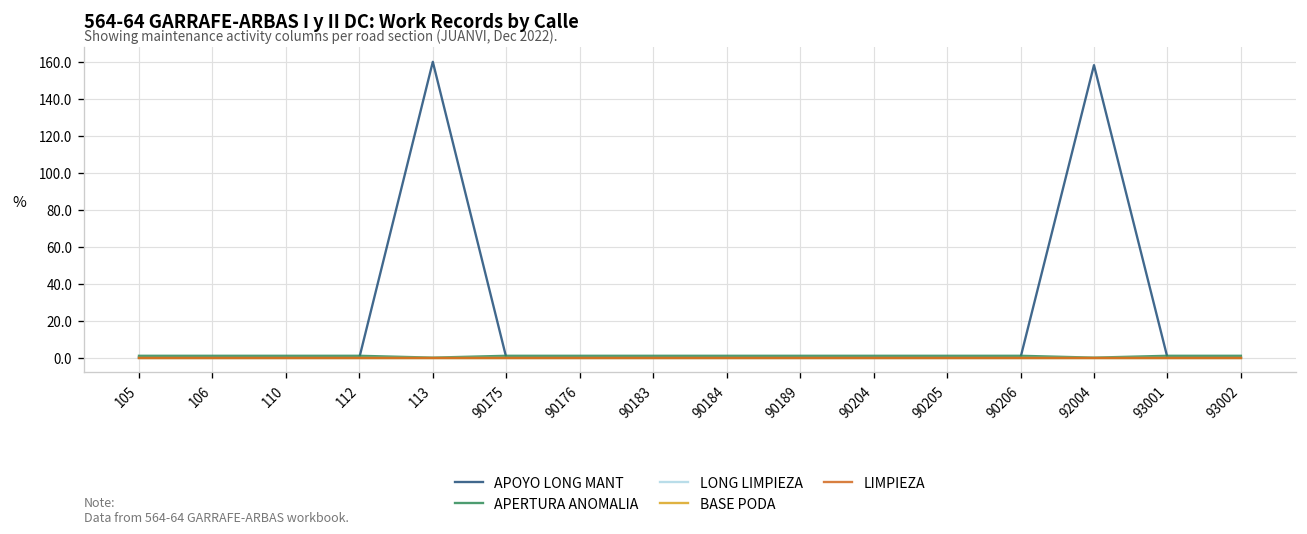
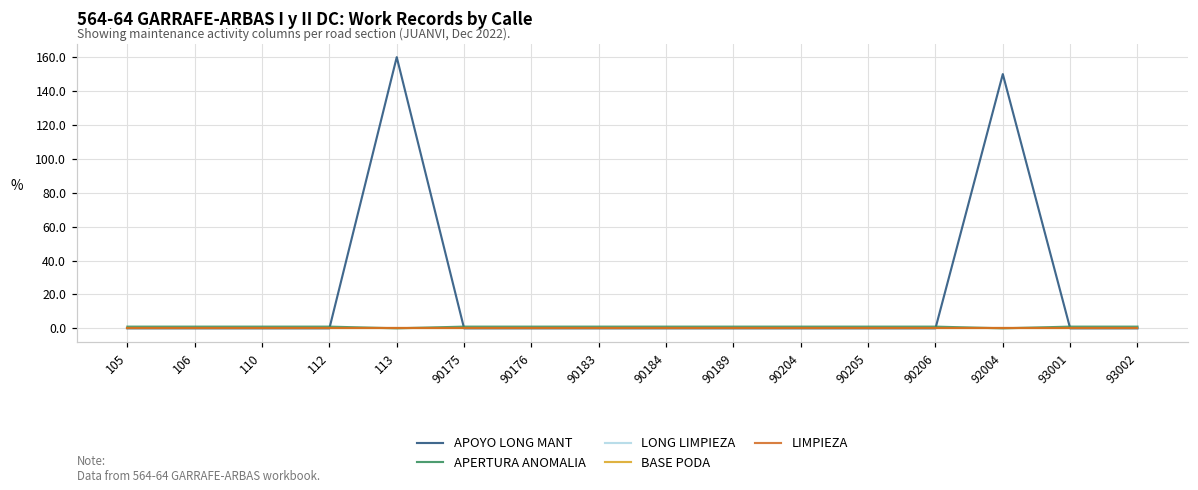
  {
    "APOYO LONG MANT": {
-     "92004": 158
+     "92004": 150
    }
  }
